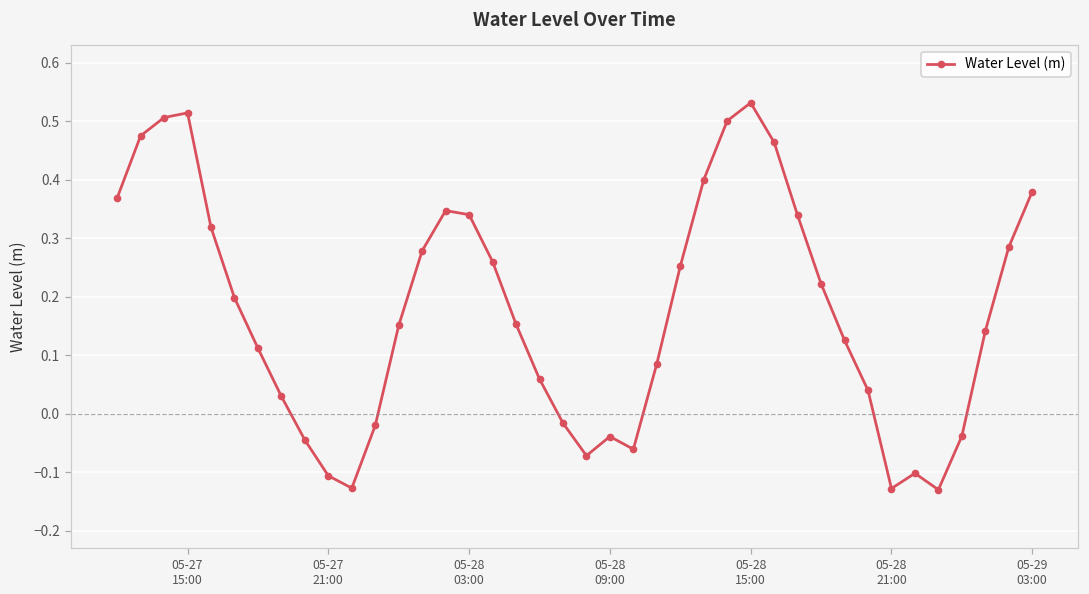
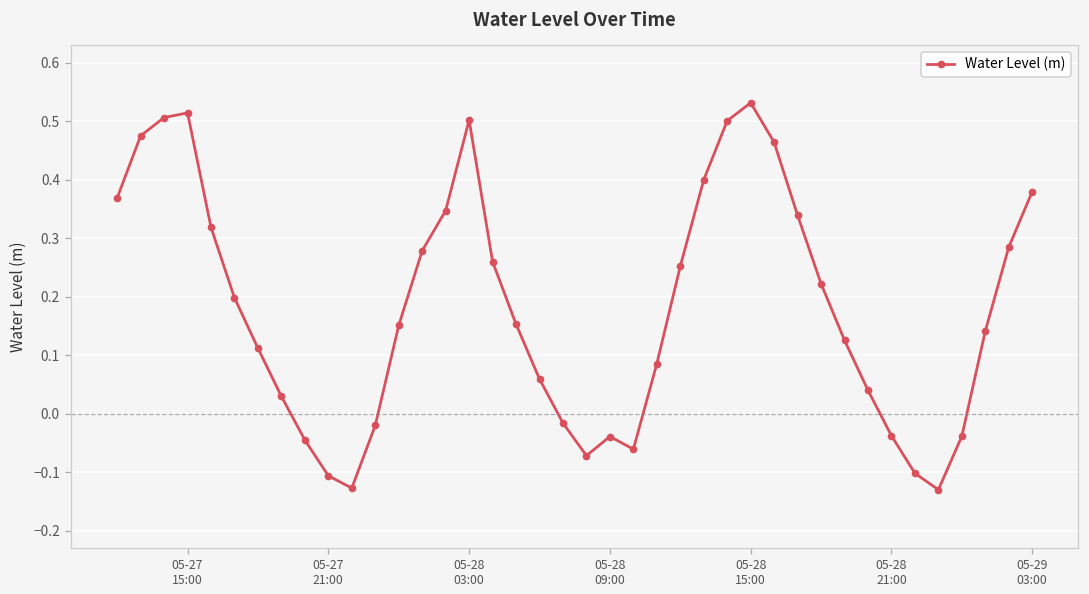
  {
    "05-27 15:00": 0.51,
    "05-27 21:00": -0.11,
-   "05-28 03:00": 0.34,
+   "05-28 03:00": 0.50,
    "05-28 09:00": -0.04,
    "05-28 15:00": 0.53,
-   "05-28 21:00": -0.13,
+   "05-28 21:00": -0.04,
    "05-29 03:00": 0.38
  }
